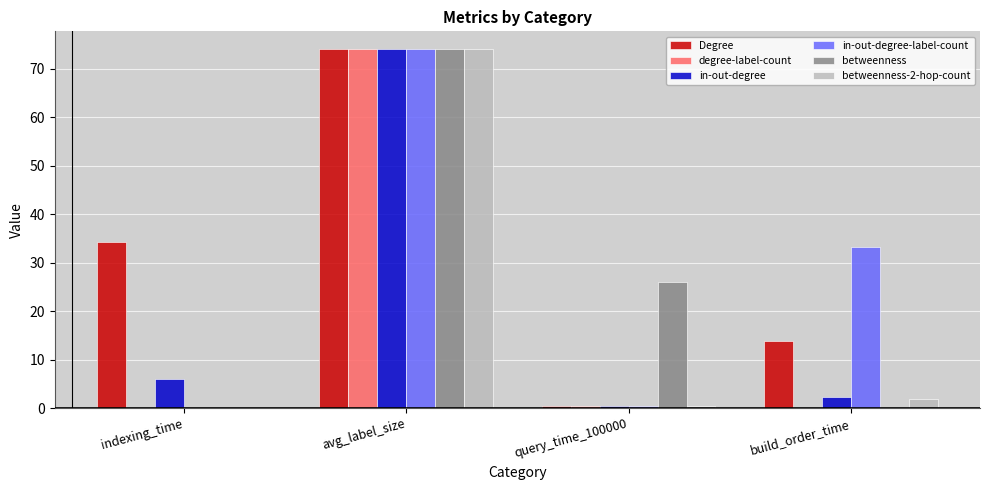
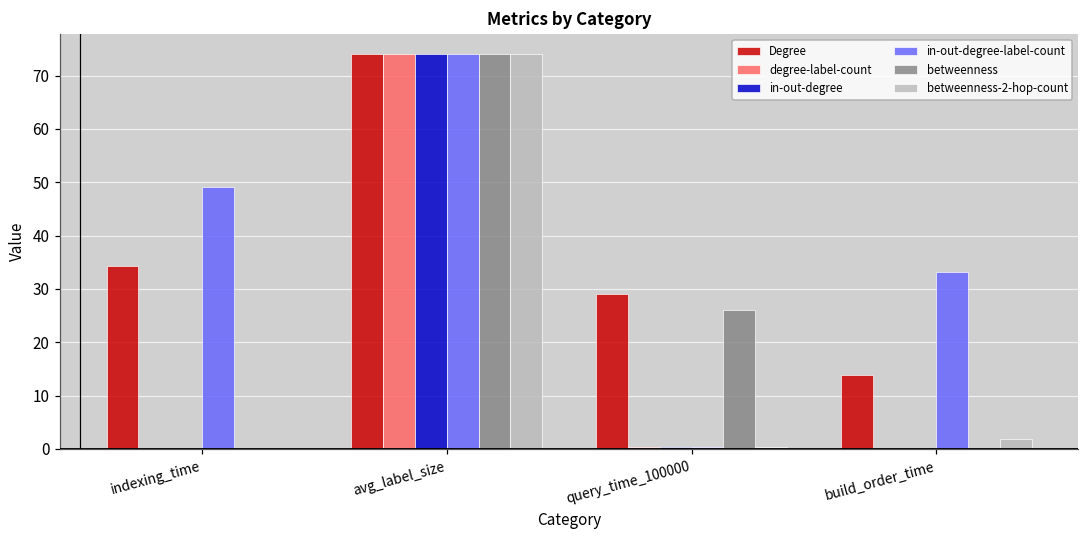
  {
    "Degree": {
      "indexing_time": 34,
      "avg_label_size": 74,
-     "query_time_100000": 0,
+     "query_time_100000": 29,
      "build_order_time": 14
    },
    "degree-label-count": {
      "avg_label_size": 74
    },
    "in-out-degree": {
-     "indexing_time": 6,
+     "indexing_time": 0,
      "avg_label_size": 74,
-     "build_order_time": 2
+     "build_order_time": 0
    },
    "in-out-degree-label-count": {
-     "indexing_time": 0,
+     "indexing_time": 49,
      "avg_label_size": 74,
      "build_order_time": 33
    },
    "betweenness": {
      "avg_label_size": 74,
      "query_time_100000": 26,
      "build_order_time": 0
    },
    "betweenness-2-hop-count": {
      "indexing_time": 0,
      "avg_label_size": 74,
      "build_order_time": 2
    }
  }
